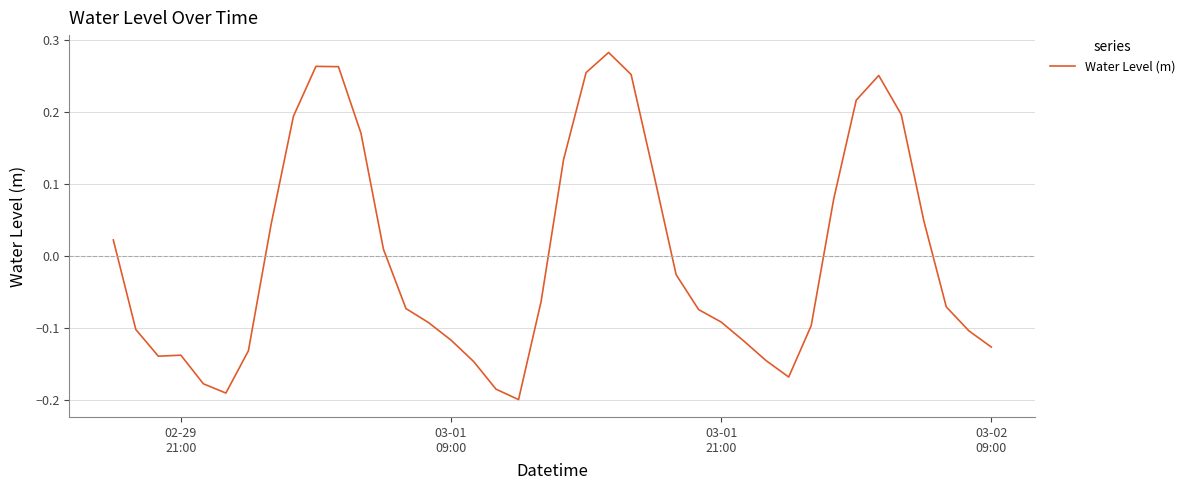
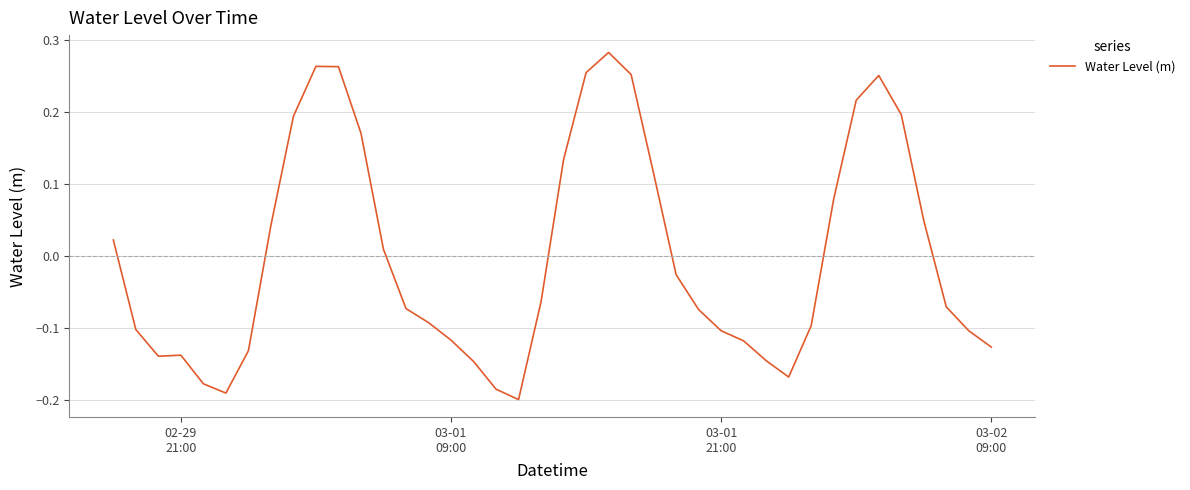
  {
    "02-29 21:00": -0.14,
    "03-01 09:00": -0.12,
-   "03-01 21:00": -0.09,
+   "03-01 21:00": -0.10,
    "03-02 09:00": -0.13
  }
